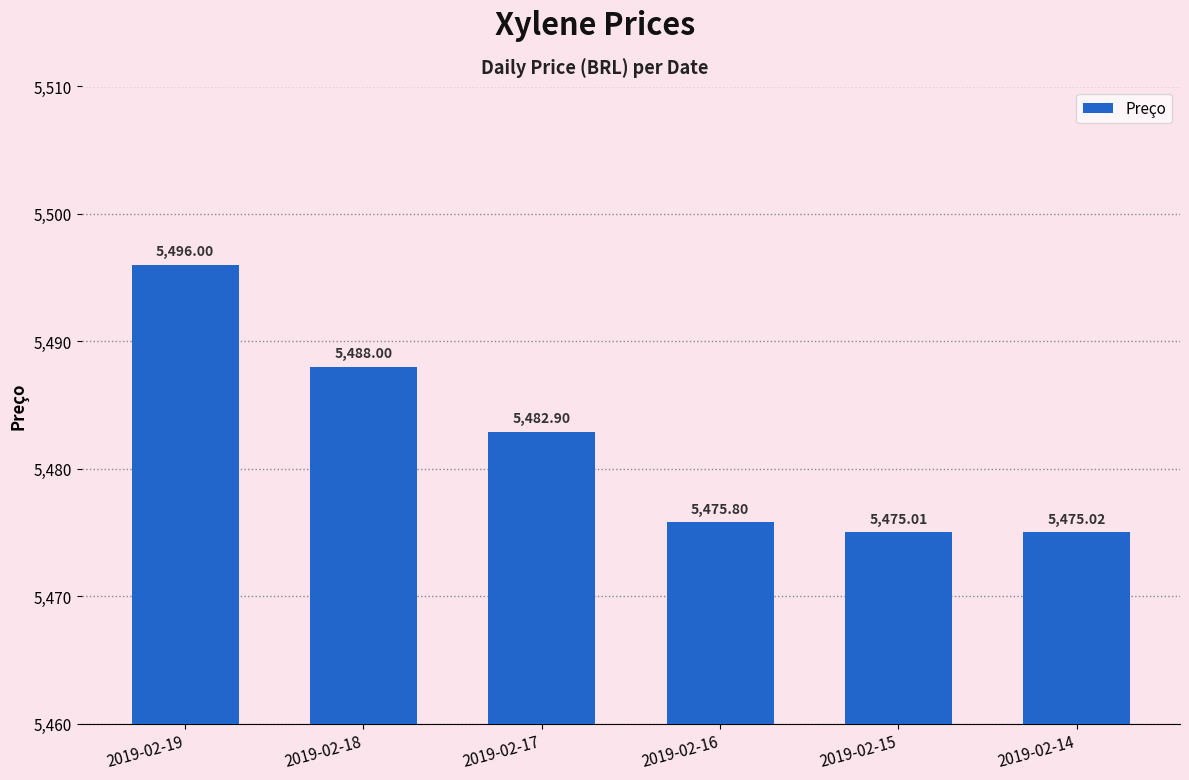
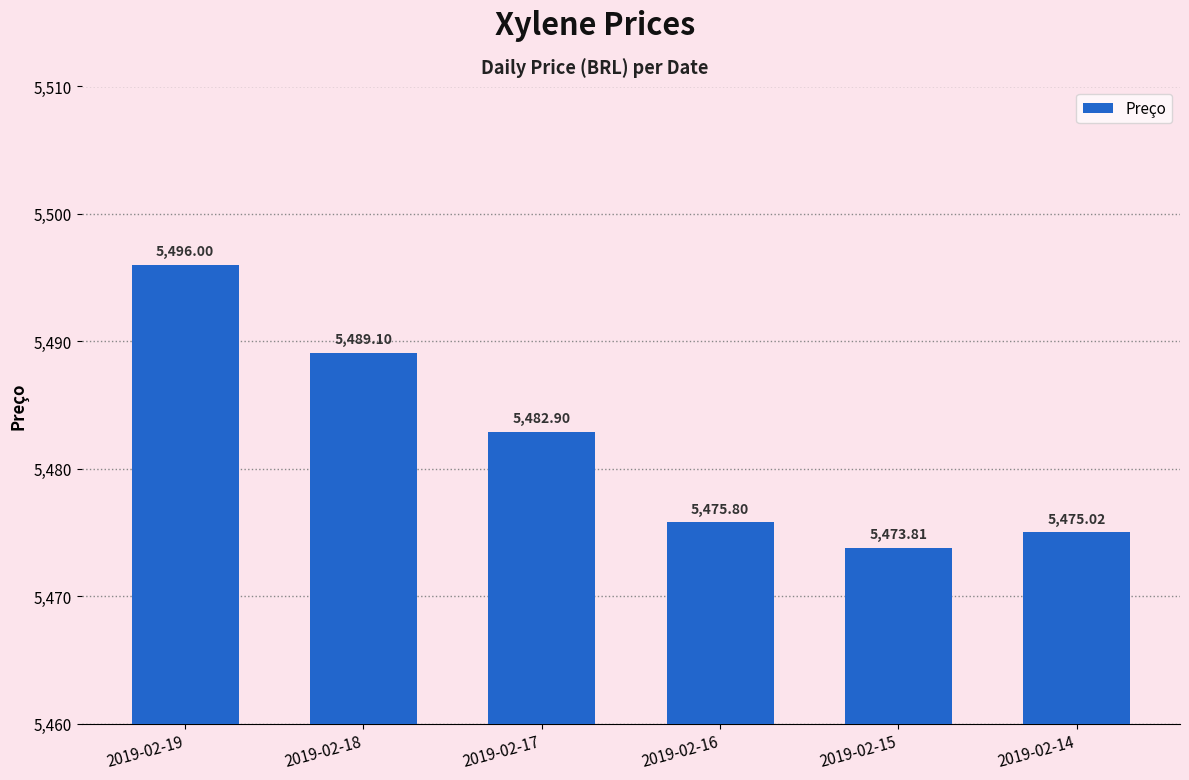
  {
    "2019-02-19": "5,496.00",
-   "2019-02-18": "5,488.00",
+   "2019-02-18": "5,489.10",
    "2019-02-17": "5,482.90",
    "2019-02-16": "5,475.80",
-   "2019-02-15": "5,475.01",
+   "2019-02-15": "5,473.81",
    "2019-02-14": "5,475.02"
  }
